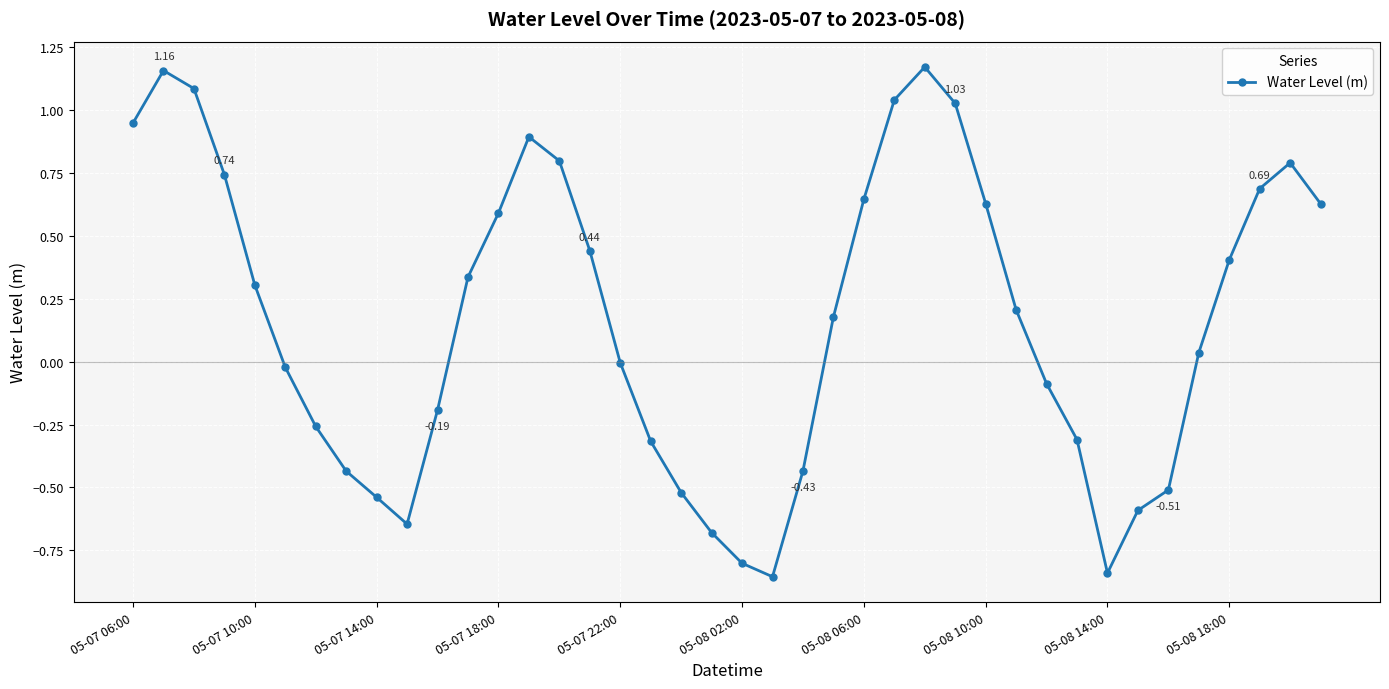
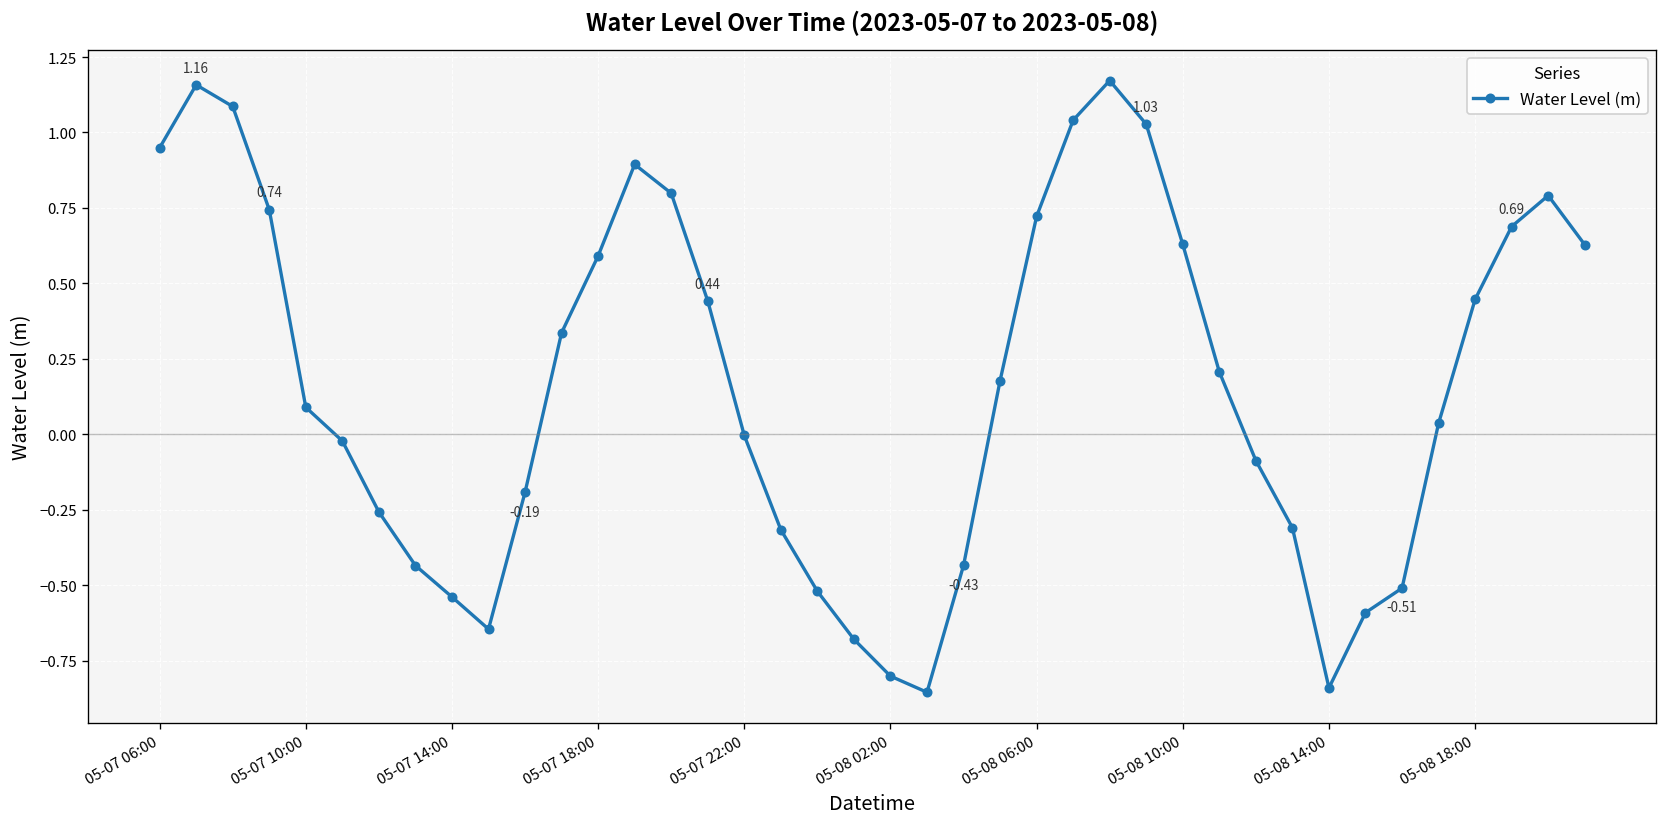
  {
    "05-07 06:00": 0.95,
-   "05-07 10:00": 0.30,
+   "05-07 10:00": 0.09,
    "05-07 14:00": -0.54,
    "05-07 18:00": 0.59,
    "05-07 22:00": 0.00,
    "05-08 02:00": -0.80,
-   "05-08 06:00": 0.65,
+   "05-08 06:00": 0.72,
    "05-08 10:00": 0.63,
    "05-08 14:00": -0.84,
-   "05-08 18:00": 0.40
+   "05-08 18:00": 0.45
  }
